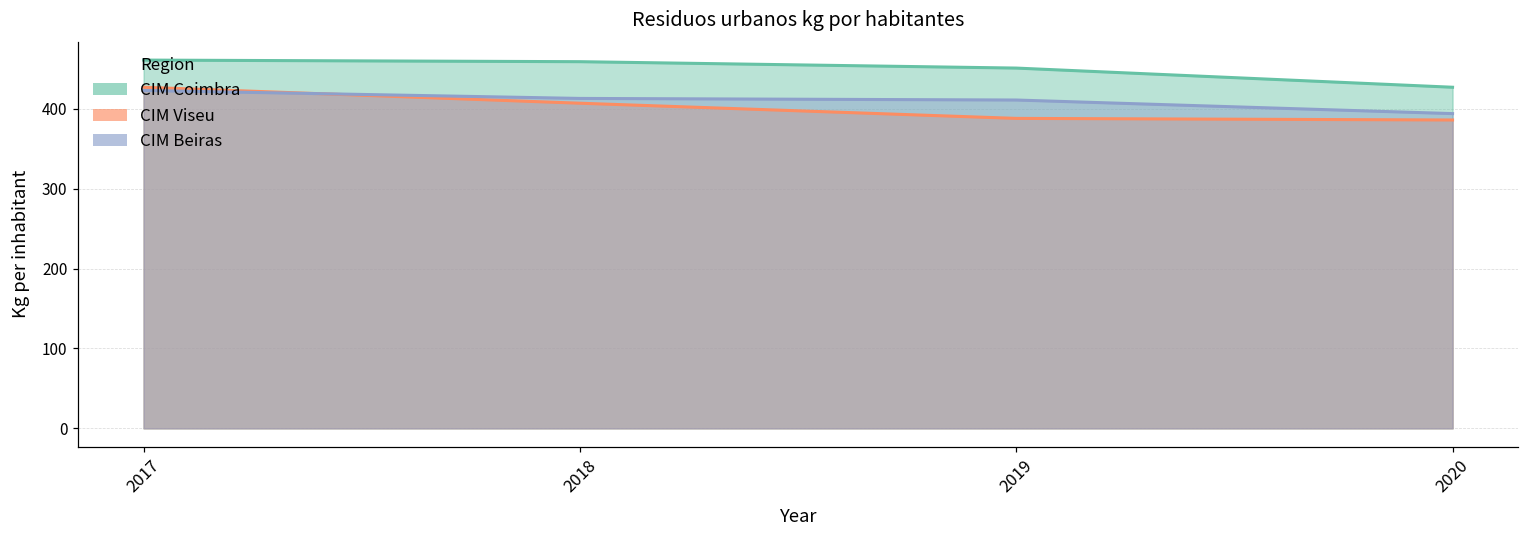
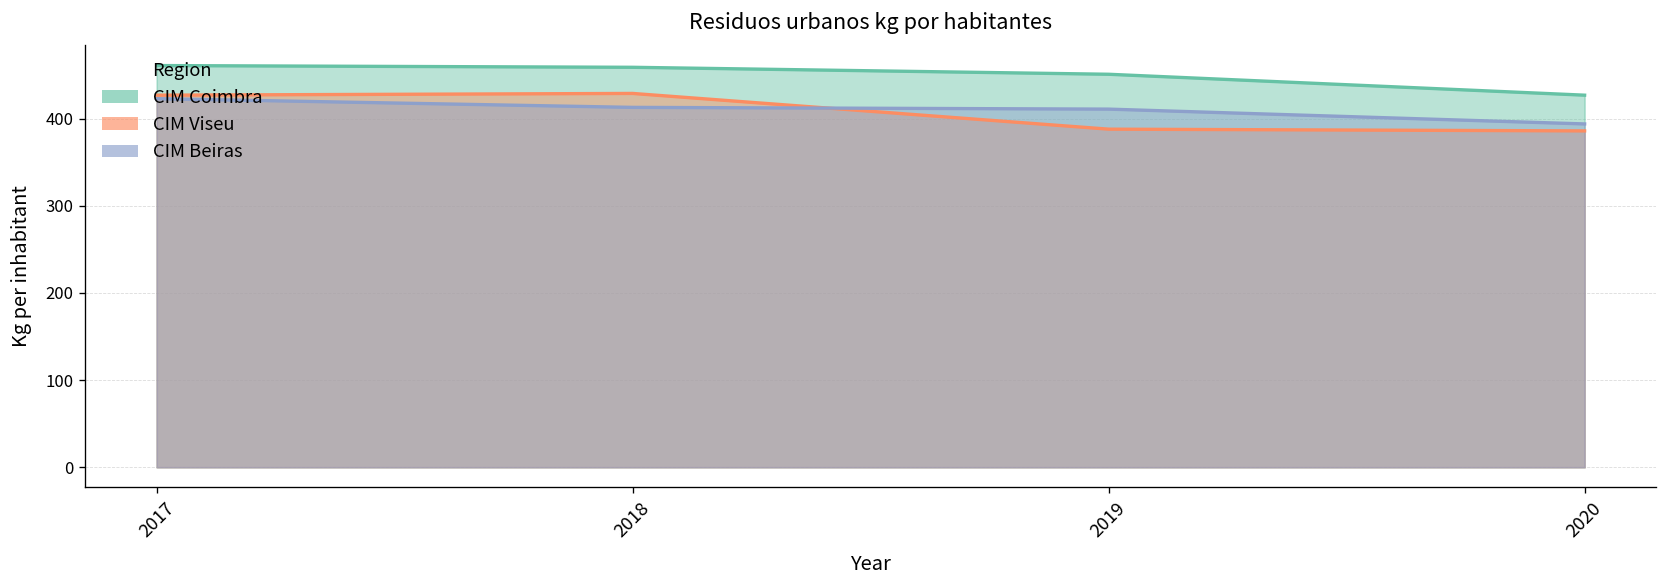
  {
    "CIM Viseu": {
      "2017": 430,
-     "2018": 410,
+     "2018": 430,
      "2019": 390,
      "2020": 390
    }
  }
